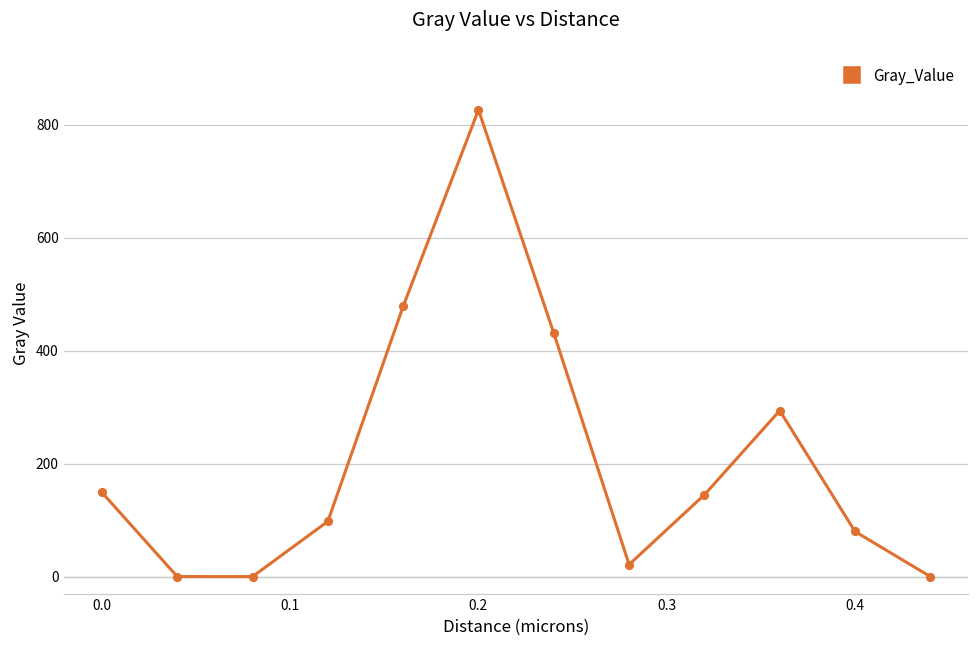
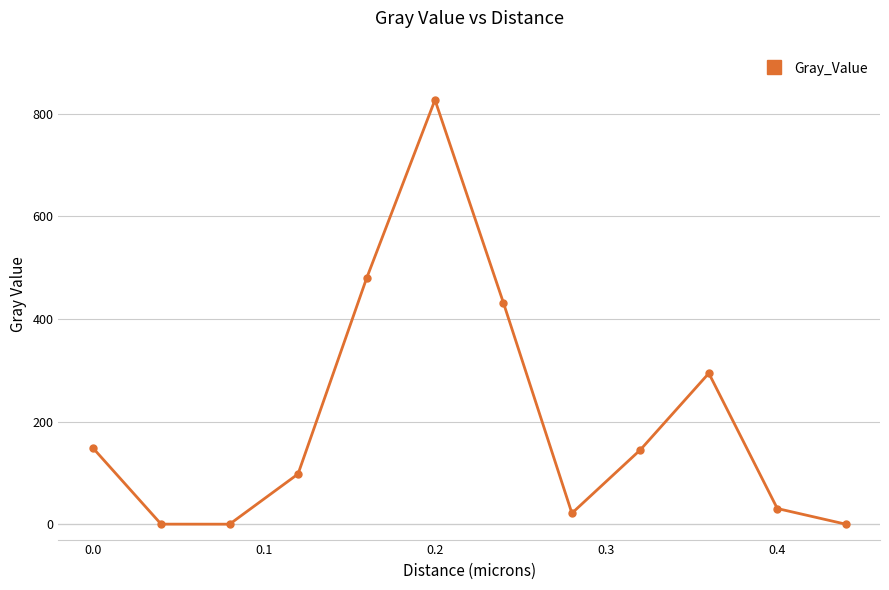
  {
    "0.0": 150,
    "0.2": 830,
-   "0.4": 80
+   "0.4": 30
  }
